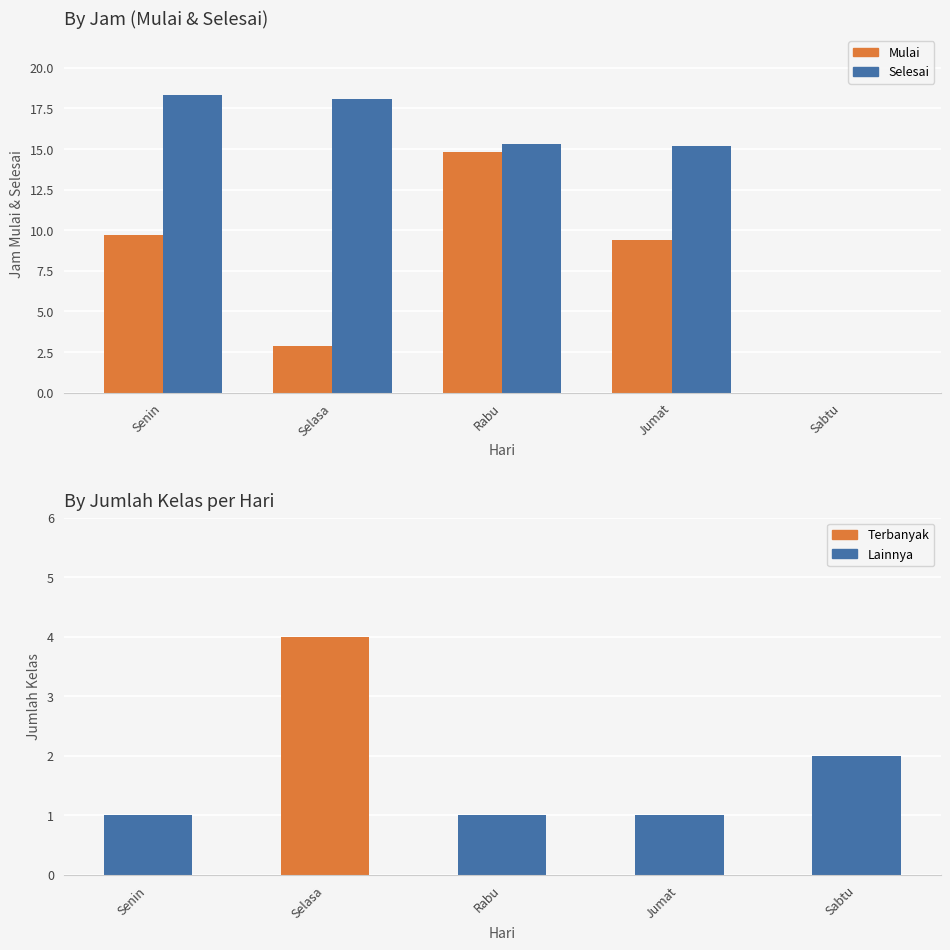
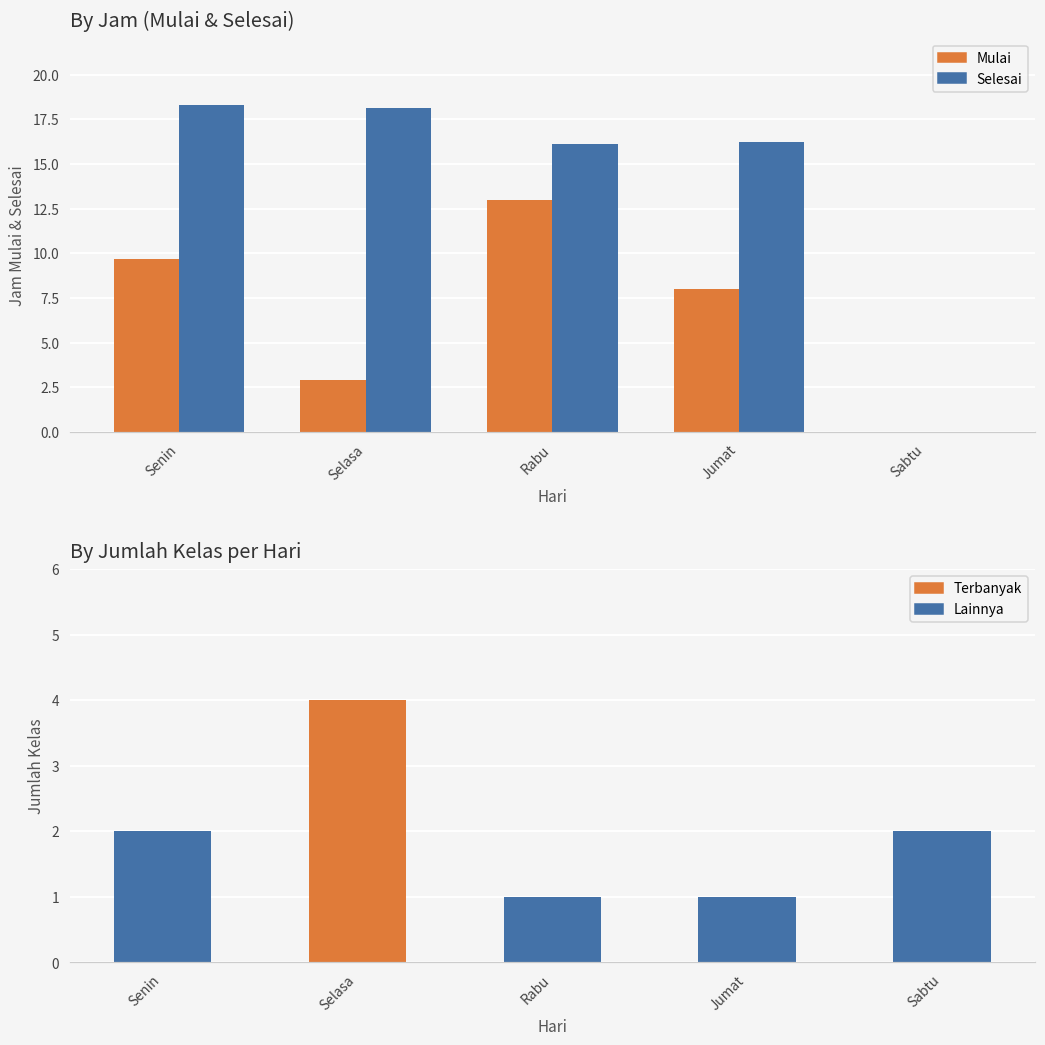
  {
    "By Jam (Mulai & Selesai)": {
      "Mulai": {
        "Senin": 9.7,
        "Selasa": 2.9,
-       "Rabu": 14.8,
-       "Jumat": 9.4,
+       "Rabu": 13.0,
+       "Jumat": 8.0,
        "Sabtu": 0.0
      },
      "Selesai": {
        "Senin": 18.3,
        "Selasa": 18.1,
-       "Rabu": 15.3,
-       "Jumat": 15.2,
+       "Rabu": 16.1,
+       "Jumat": 16.2,
        "Sabtu": 0.0
      }
    },
    "By Jumlah Kelas per Hari": {
-     "Senin": 1,
+     "Senin": 2,
      "Selasa": 4,
      "Rabu": 1,
      "Jumat": 1,
      "Sabtu": 2
    }
  }
